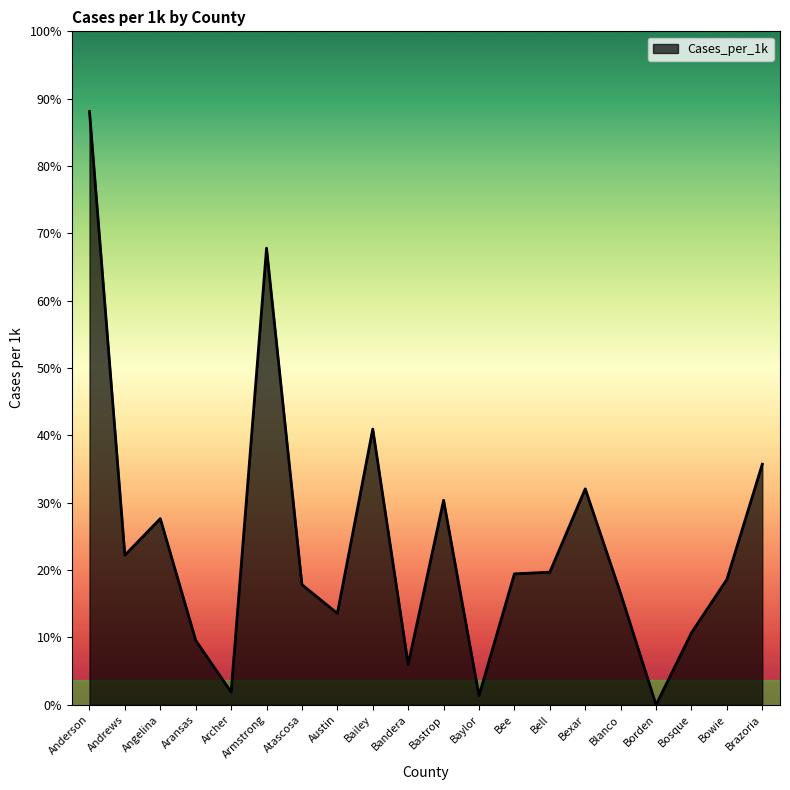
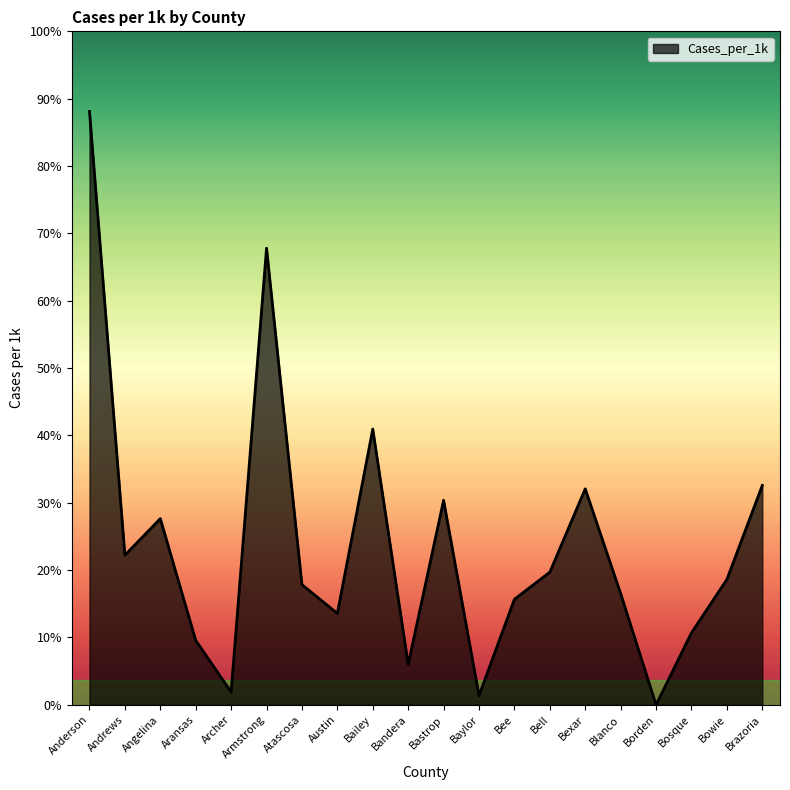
  {
    "Anderson": "88%",
    "Andrews": "22%",
    "Angelina": "28%",
    "Aransas": "10%",
    "Armstrong": "68%",
    "Atascosa": "18%",
    "Austin": "14%",
    "Bailey": "41%",
    "Bandera": "6%",
    "Bastrop": "30%",
-   "Bee": "19%",
+   "Bee": "16%",
    "Bell": "20%",
    "Bexar": "32%",
    "Blanco": "17%",
    "Bosque": "11%",
    "Bowie": "19%",
-   "Brazoria": "36%"
+   "Brazoria": "33%"
  }
